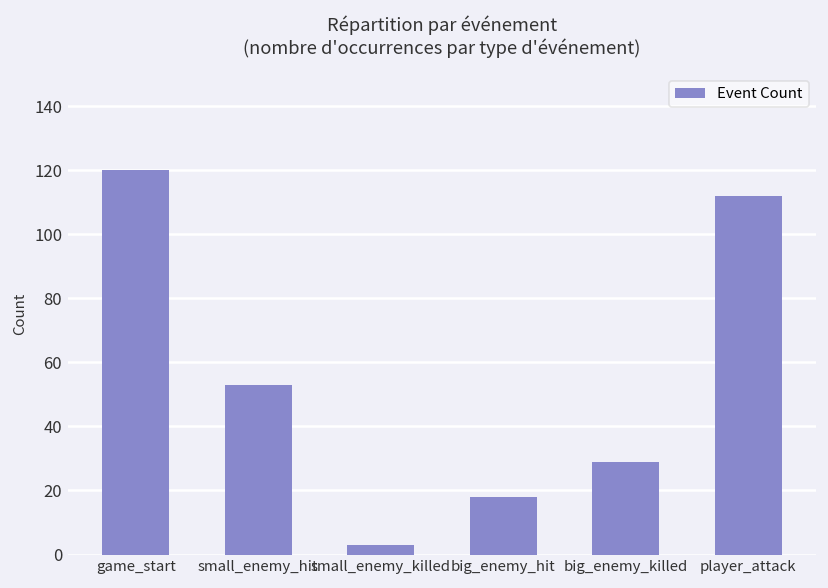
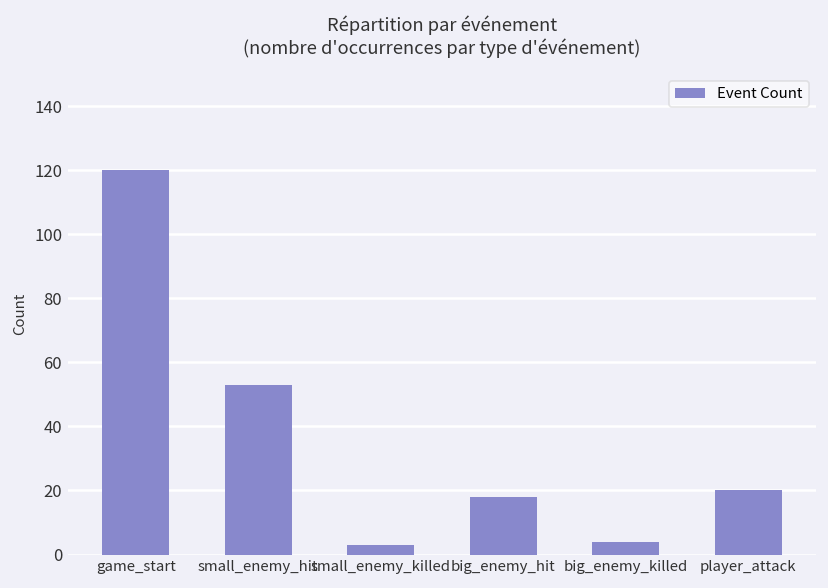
  {
    "game_start": 120,
    "small_enemy_hit": 53,
    "small_enemy_killed": 3,
    "big_enemy_hit": 18,
-   "big_enemy_killed": 29,
-   "player_attack": 112
+   "big_enemy_killed": 4,
+   "player_attack": 20
  }
